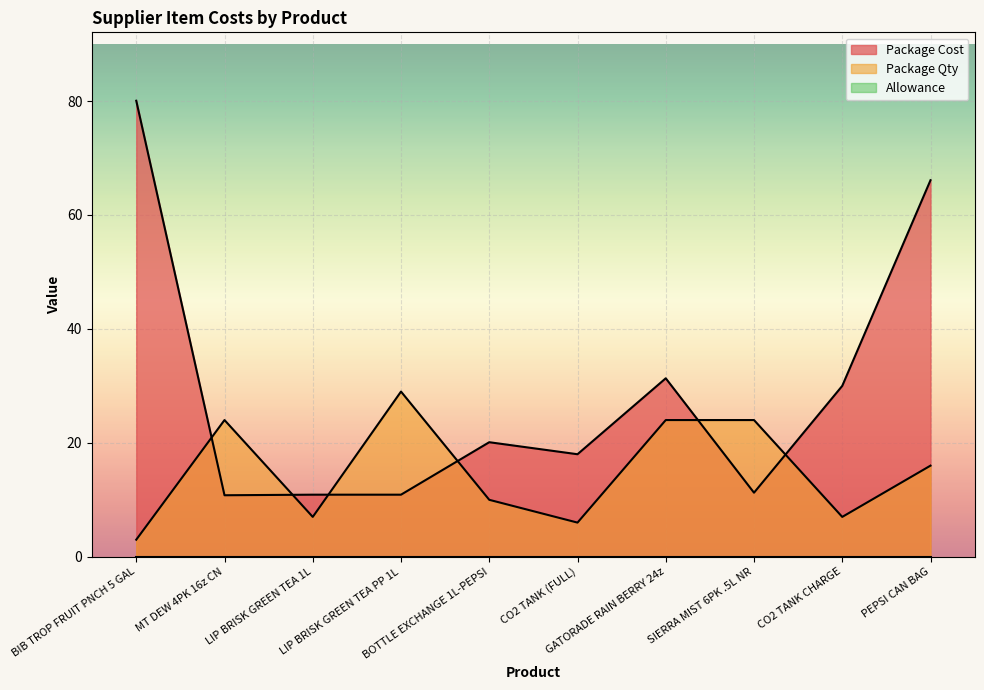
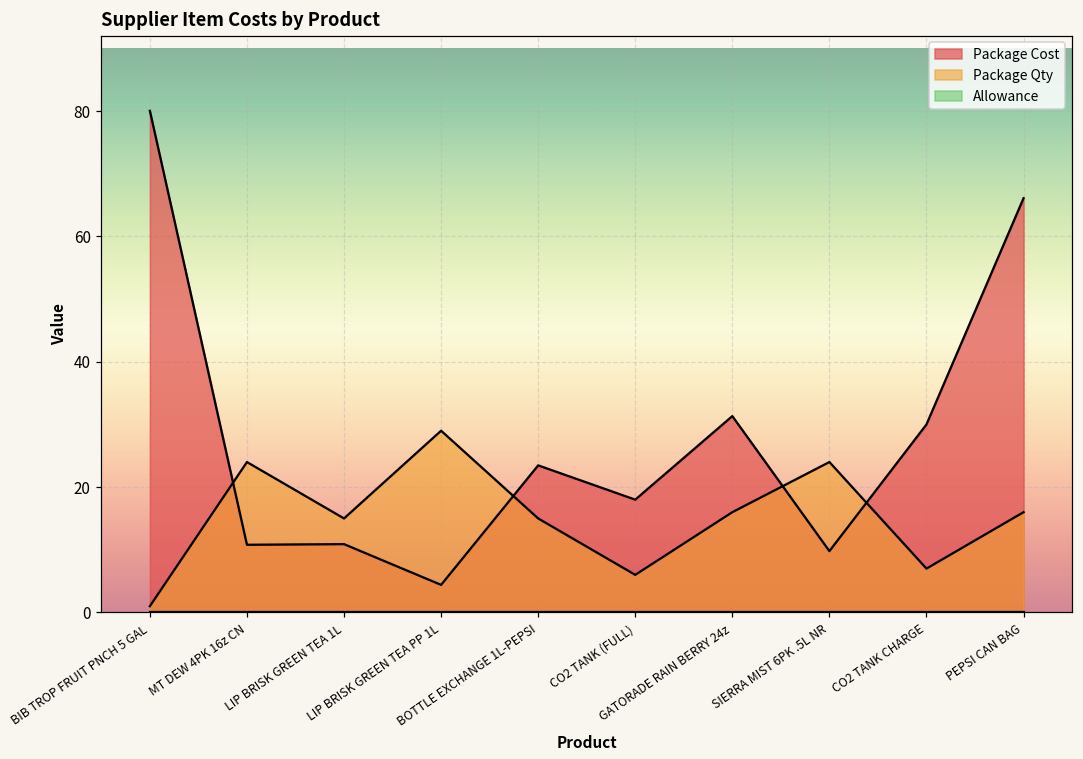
  {
    "Package Cost": {
      "BIB TROP FRUIT PNCH 5 GAL": 80,
      "MT DEW 4PK 16z CN": 11,
      "LIP BRISK GREEN TEA 1L": 11,
-     "LIP BRISK GREEN TEA PP 1L": 11,
-     "BOTTLE EXCHANGE 1L-PEPSI": 20,
+     "LIP BRISK GREEN TEA PP 1L": 4,
+     "BOTTLE EXCHANGE 1L-PEPSI": 23,
      "CO2 TANK (FULL)": 18,
      "GATORADE RAIN BERRY 24z": 31,
-     "SIERRA MIST 6PK .5L NR": 11,
+     "SIERRA MIST 6PK .5L NR": 10,
      "CO2 TANK CHARGE": 30,
      "PEPSI CAN BAG": 66
    },
    "Package Qty": {
-     "BIB TROP FRUIT PNCH 5 GAL": 3,
+     "BIB TROP FRUIT PNCH 5 GAL": 1,
      "MT DEW 4PK 16z CN": 24,
-     "LIP BRISK GREEN TEA 1L": 7,
+     "LIP BRISK GREEN TEA 1L": 15,
      "LIP BRISK GREEN TEA PP 1L": 29,
-     "BOTTLE EXCHANGE 1L-PEPSI": 10,
+     "BOTTLE EXCHANGE 1L-PEPSI": 15,
      "CO2 TANK (FULL)": 6,
-     "GATORADE RAIN BERRY 24z": 24,
+     "GATORADE RAIN BERRY 24z": 16,
      "SIERRA MIST 6PK .5L NR": 24,
      "CO2 TANK CHARGE": 7,
      "PEPSI CAN BAG": 16
    },
    "Allowance": {
      "BIB TROP FRUIT PNCH 5 GAL": 0,
      "MT DEW 4PK 16z CN": 0,
      "LIP BRISK GREEN TEA 1L": 0,
      "LIP BRISK GREEN TEA PP 1L": 0,
      "BOTTLE EXCHANGE 1L-PEPSI": 0,
      "CO2 TANK (FULL)": 0,
      "GATORADE RAIN BERRY 24z": 0,
      "SIERRA MIST 6PK .5L NR": 0,
      "CO2 TANK CHARGE": 0,
      "PEPSI CAN BAG": 0
    }
  }
